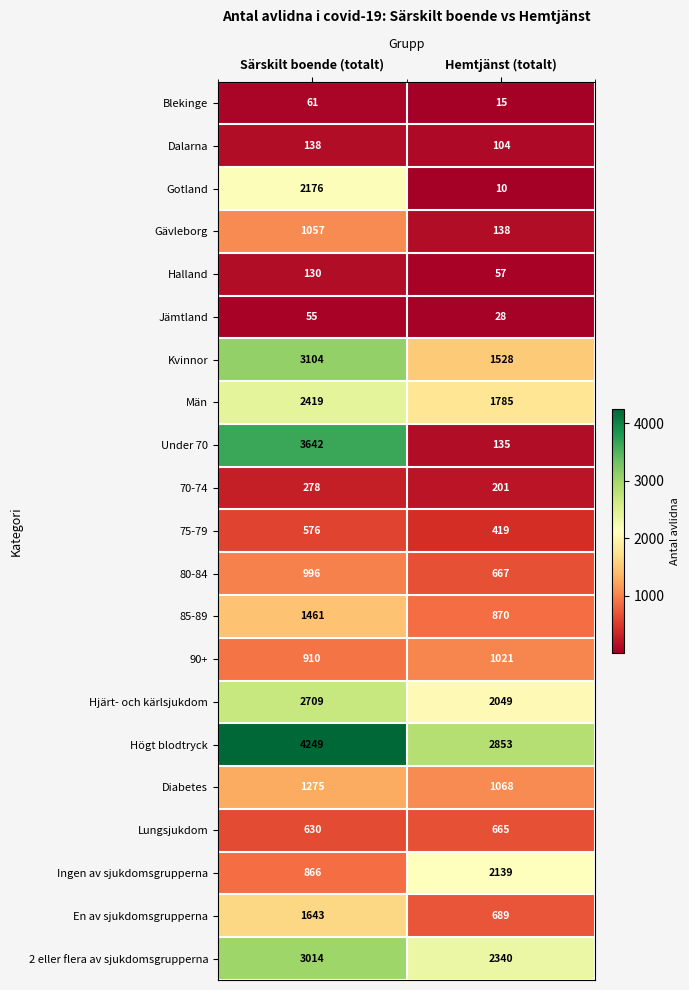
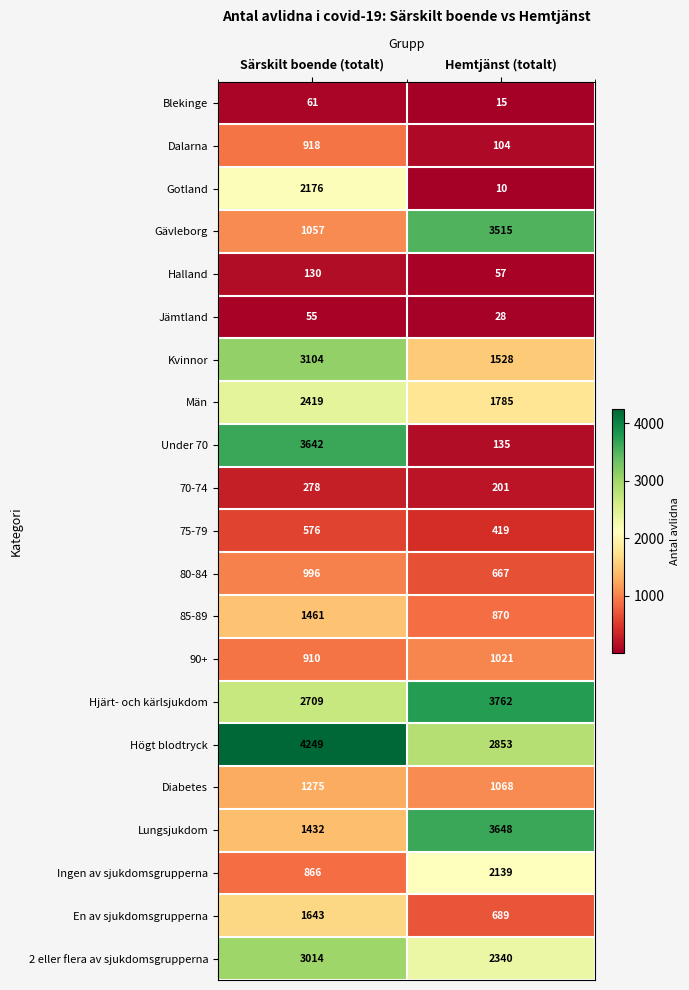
  {
    "Blekinge": {
      "Särskilt boende (totalt)": 61,
      "Hemtjänst (totalt)": 15
    },
    "Dalarna": {
-     "Särskilt boende (totalt)": 138,
+     "Särskilt boende (totalt)": 918,
      "Hemtjänst (totalt)": 104
    },
    "Gotland": {
      "Särskilt boende (totalt)": 2176,
      "Hemtjänst (totalt)": 10
    },
    "Gävleborg": {
      "Särskilt boende (totalt)": 1057,
-     "Hemtjänst (totalt)": 138
+     "Hemtjänst (totalt)": 3515
    },
    "Halland": {
      "Särskilt boende (totalt)": 130,
      "Hemtjänst (totalt)": 57
    },
    "Jämtland": {
      "Särskilt boende (totalt)": 55,
      "Hemtjänst (totalt)": 28
    },
    "Kvinnor": {
      "Särskilt boende (totalt)": 3104,
      "Hemtjänst (totalt)": 1528
    },
    "Män": {
      "Särskilt boende (totalt)": 2419,
      "Hemtjänst (totalt)": 1785
    },
    "Under 70": {
      "Särskilt boende (totalt)": 3642,
      "Hemtjänst (totalt)": 135
    },
    "70-74": {
      "Särskilt boende (totalt)": 278,
      "Hemtjänst (totalt)": 201
    },
    "75-79": {
      "Särskilt boende (totalt)": 576,
      "Hemtjänst (totalt)": 419
    },
    "80-84": {
      "Särskilt boende (totalt)": 996,
      "Hemtjänst (totalt)": 667
    },
    "85-89": {
      "Särskilt boende (totalt)": 1461,
      "Hemtjänst (totalt)": 870
    },
    "90+": {
      "Särskilt boende (totalt)": 910,
      "Hemtjänst (totalt)": 1021
    },
    "Hjärt- och kärlsjukdom": {
      "Särskilt boende (totalt)": 2709,
-     "Hemtjänst (totalt)": 2049
+     "Hemtjänst (totalt)": 3762
    },
    "Högt blodtryck": {
      "Särskilt boende (totalt)": 4249,
      "Hemtjänst (totalt)": 2853
    },
    "Diabetes": {
      "Särskilt boende (totalt)": 1275,
      "Hemtjänst (totalt)": 1068
    },
    "Lungsjukdom": {
-     "Särskilt boende (totalt)": 630,
-     "Hemtjänst (totalt)": 665
+     "Särskilt boende (totalt)": 1432,
+     "Hemtjänst (totalt)": 3648
    },
    "Ingen av sjukdomsgrupperna": {
      "Särskilt boende (totalt)": 866,
      "Hemtjänst (totalt)": 2139
    },
    "En av sjukdomsgrupperna": {
      "Särskilt boende (totalt)": 1643,
      "Hemtjänst (totalt)": 689
    },
    "2 eller flera av sjukdomsgrupperna": {
      "Särskilt boende (totalt)": 3014,
      "Hemtjänst (totalt)": 2340
    }
  }
